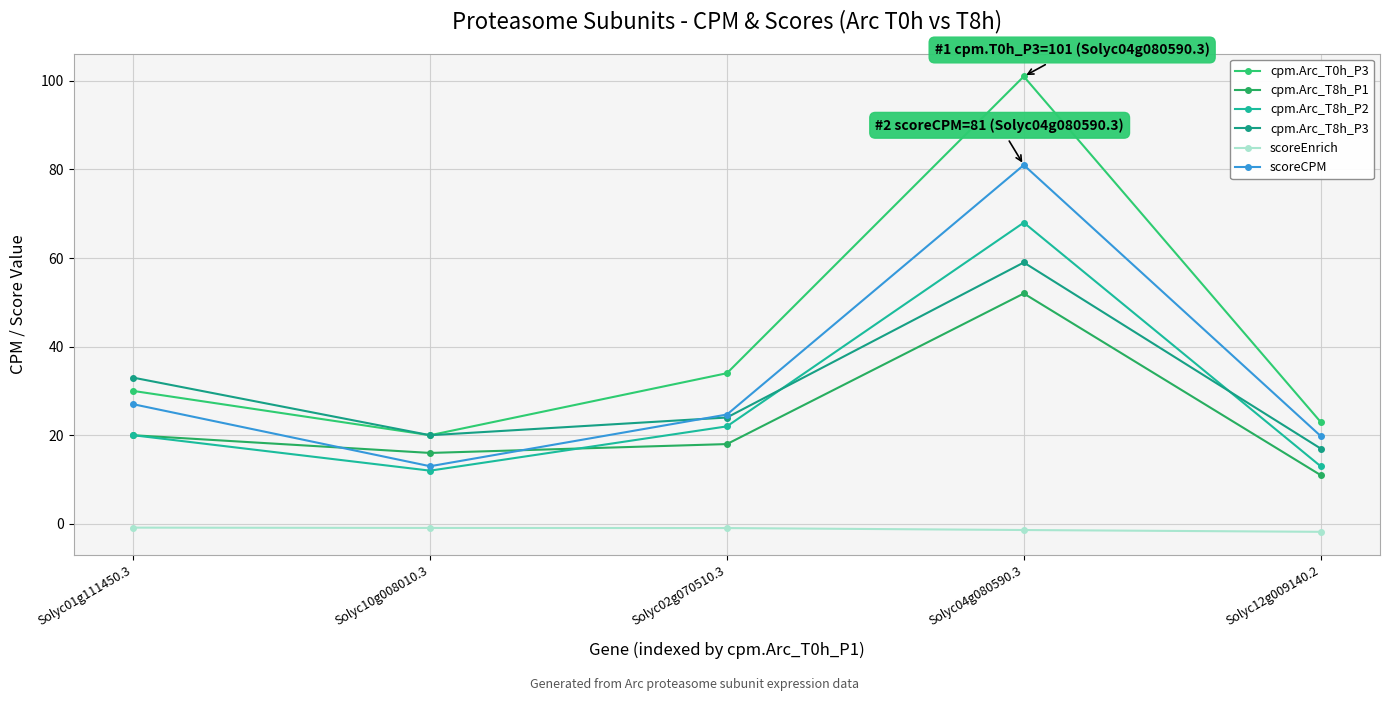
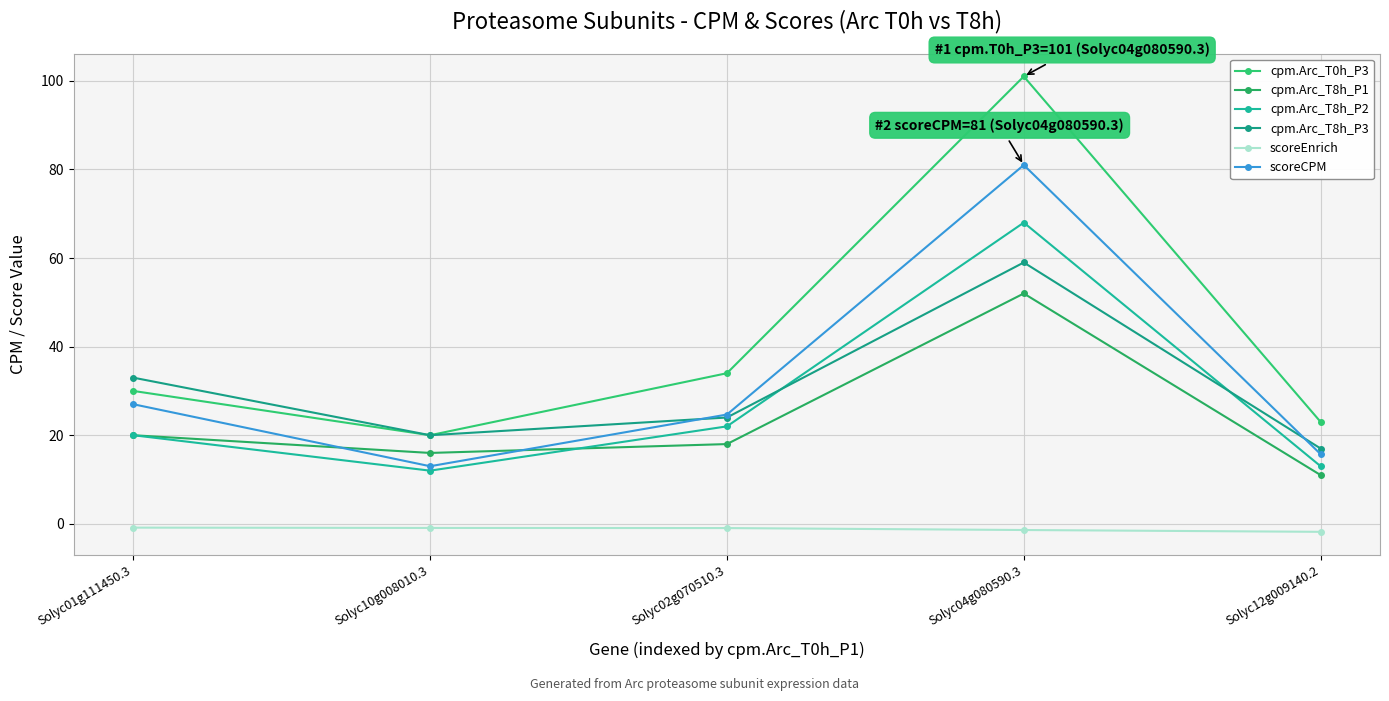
  {
    "scoreEnrich": {
      "Solyc01g111450.3": -1,
      "Solyc10g008010.3": -1,
      "Solyc02g070510.3": -1,
      "Solyc04g080590.3": -1,
      "Solyc12g009140.2": -2
    },
    "scoreCPM": {
      "Solyc01g111450.3": 27,
      "Solyc10g008010.3": 13,
      "Solyc02g070510.3": 25,
-     "Solyc12g009140.2": 20
+     "Solyc12g009140.2": 16
    }
  }
